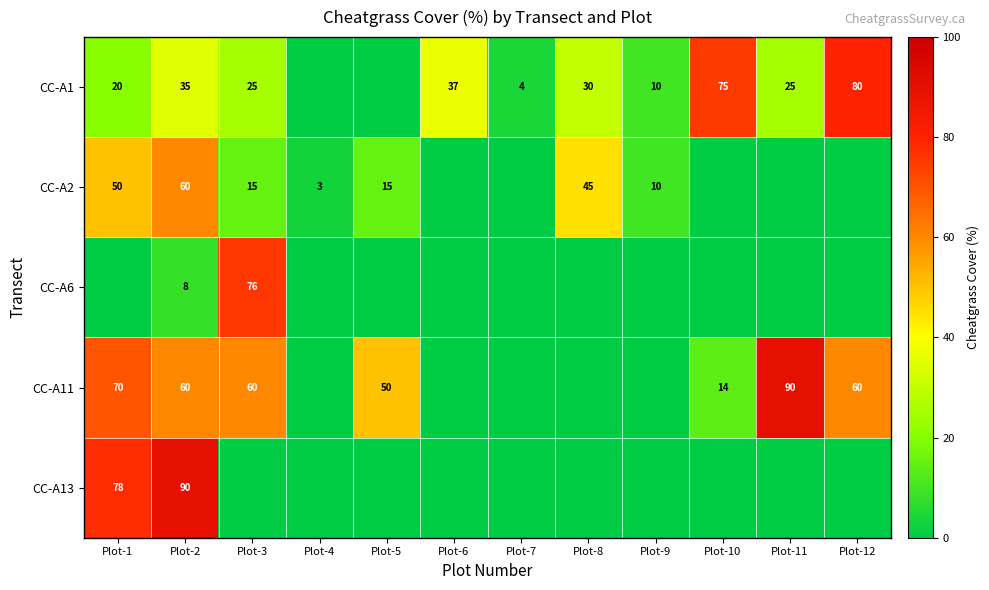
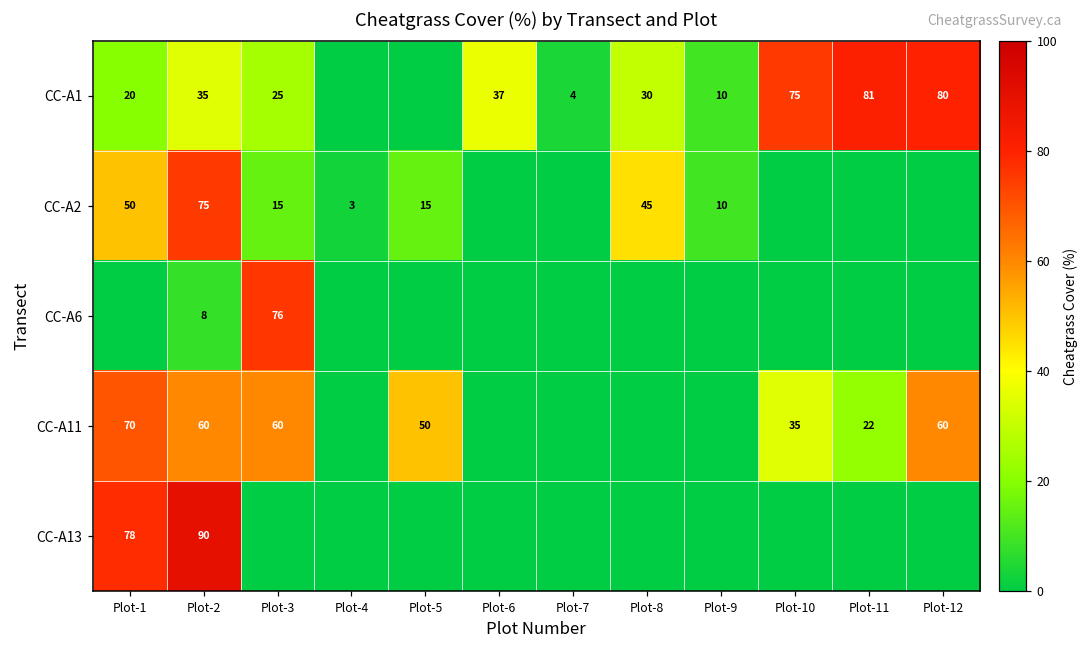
  {
    "CC-A1": {
      "Plot-1": 20,
      "Plot-2": 35,
      "Plot-3": 25,
      "Plot-6": 37,
      "Plot-7": 4,
      "Plot-8": 30,
      "Plot-9": 10,
      "Plot-10": 75,
-     "Plot-11": 25,
+     "Plot-11": 81,
      "Plot-12": 80
    },
    "CC-A2": {
      "Plot-1": 50,
-     "Plot-2": 60,
+     "Plot-2": 75,
      "Plot-3": 15,
      "Plot-4": 3,
      "Plot-5": 15,
      "Plot-8": 45,
      "Plot-9": 10
    },
    "CC-A6": {
      "Plot-2": 8,
      "Plot-3": 76
    },
    "CC-A11": {
      "Plot-1": 70,
      "Plot-2": 60,
      "Plot-3": 60,
      "Plot-5": 50,
-     "Plot-10": 14,
-     "Plot-11": 90,
+     "Plot-10": 35,
+     "Plot-11": 22,
      "Plot-12": 60
    },
    "CC-A13": {
      "Plot-1": 78,
      "Plot-2": 90
    }
  }
